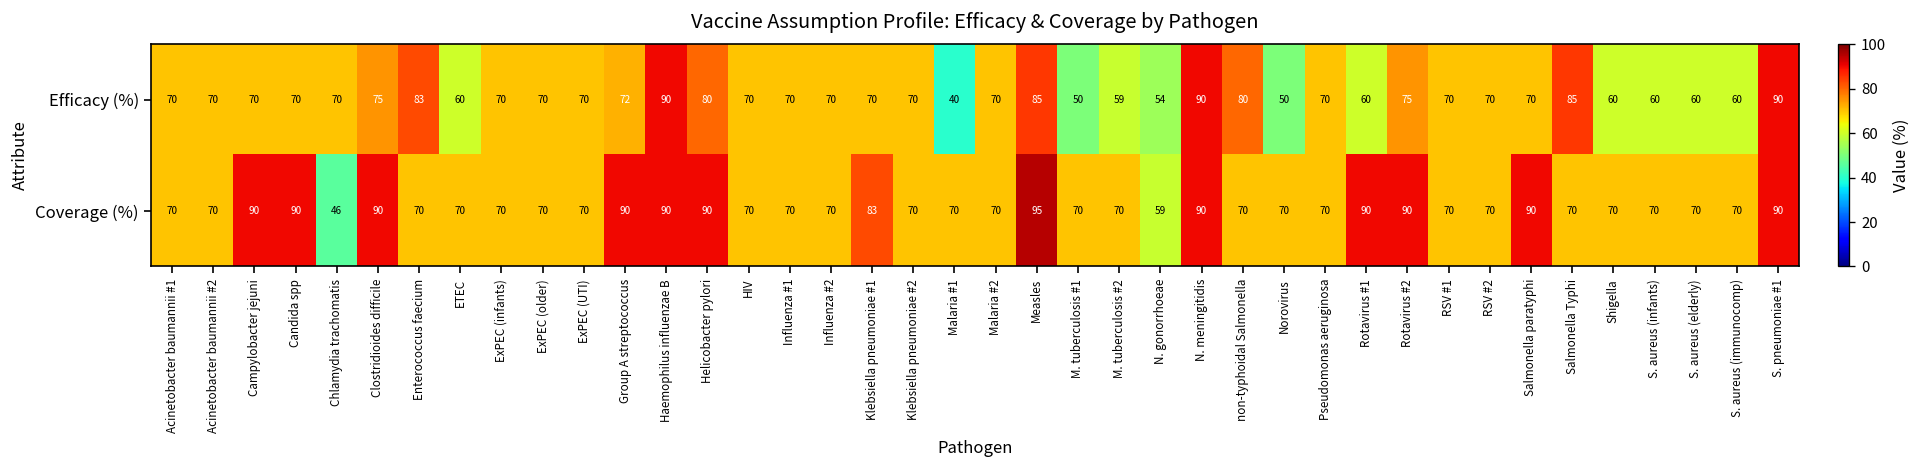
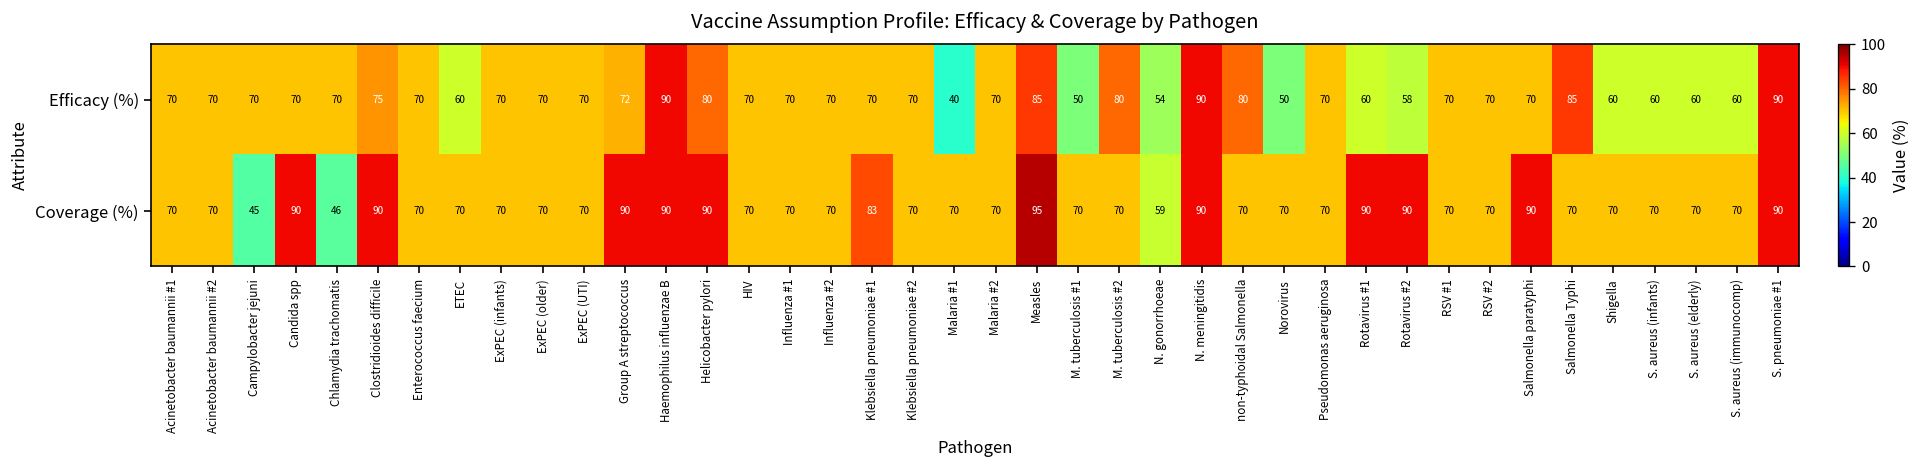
  {
    "Efficacy (%)": {
      "Acinetobacter baumannii #1": 70,
      "Acinetobacter baumannii #2": 70,
      "Campylobacter jejuni": 70,
      "Candida spp": 70,
      "Chlamydia trachomatis": 70,
      "Clostridioides difficile": 75,
-     "Enterococcus faecium": 83,
+     "Enterococcus faecium": 70,
      "ETEC": 60,
      "ExPEC (infants)": 70,
      "ExPEC (older)": 70,
      "ExPEC (UTI)": 70,
      "Group A streptococcus": 72,
      "Haemophilus influenzae B": 90,
      "Helicobacter pylori": 80,
      "HIV": 70,
      "Influenza #1": 70,
      "Influenza #2": 70,
      "Klebsiella pneumoniae #1": 70,
      "Klebsiella pneumoniae #2": 70,
      "Malaria #1": 40,
      "Malaria #2": 70,
      "Measles": 85,
      "M. tuberculosis #1": 50,
-     "M. tuberculosis #2": 59,
+     "M. tuberculosis #2": 80,
      "N. gonorrhoeae": 54,
      "N. meningitidis": 90,
      "non-typhoidal Salmonella": 80,
      "Norovirus": 50,
      "Pseudomonas aeruginosa": 70,
      "Rotavirus #1": 60,
-     "Rotavirus #2": 75,
+     "Rotavirus #2": 58,
      "RSV #1": 70,
      "RSV #2": 70,
      "Salmonella paratyphi": 70,
      "Salmonella Typhi": 85,
      "Shigella": 60,
      "S. aureus (infants)": 60,
      "S. aureus (elderly)": 60,
      "S. aureus (immunocomp)": 60,
      "S. pneumoniae #1": 90
    },
    "Coverage (%)": {
      "Acinetobacter baumannii #1": 70,
      "Acinetobacter baumannii #2": 70,
-     "Campylobacter jejuni": 90,
+     "Campylobacter jejuni": 45,
      "Candida spp": 90,
      "Chlamydia trachomatis": 46,
      "Clostridioides difficile": 90,
      "Enterococcus faecium": 70,
      "ETEC": 70,
      "ExPEC (infants)": 70,
      "ExPEC (older)": 70,
      "ExPEC (UTI)": 70,
      "Group A streptococcus": 90,
      "Haemophilus influenzae B": 90,
      "Helicobacter pylori": 90,
      "HIV": 70,
      "Influenza #1": 70,
      "Influenza #2": 70,
      "Klebsiella pneumoniae #1": 83,
      "Klebsiella pneumoniae #2": 70,
      "Malaria #1": 70,
      "Malaria #2": 70,
      "Measles": 95,
      "M. tuberculosis #1": 70,
      "M. tuberculosis #2": 70,
      "N. gonorrhoeae": 59,
      "N. meningitidis": 90,
      "non-typhoidal Salmonella": 70,
      "Norovirus": 70,
      "Pseudomonas aeruginosa": 70,
      "Rotavirus #1": 90,
      "Rotavirus #2": 90,
      "RSV #1": 70,
      "RSV #2": 70,
      "Salmonella paratyphi": 90,
      "Salmonella Typhi": 70,
      "Shigella": 70,
      "S. aureus (infants)": 70,
      "S. aureus (elderly)": 70,
      "S. aureus (immunocomp)": 70,
      "S. pneumoniae #1": 90
    }
  }
